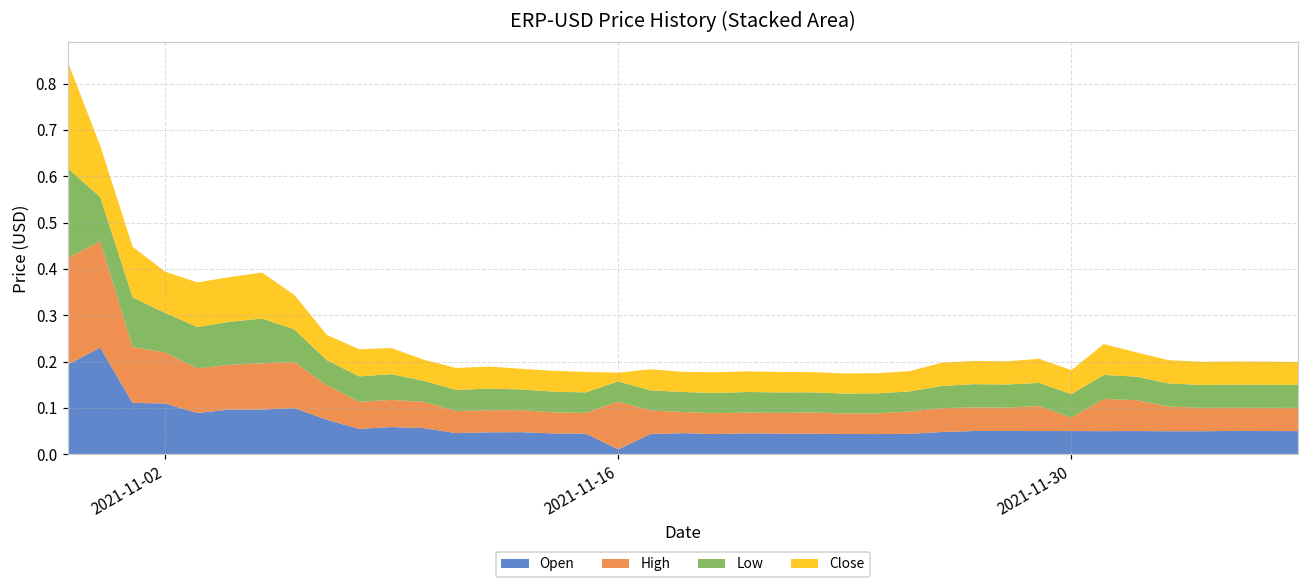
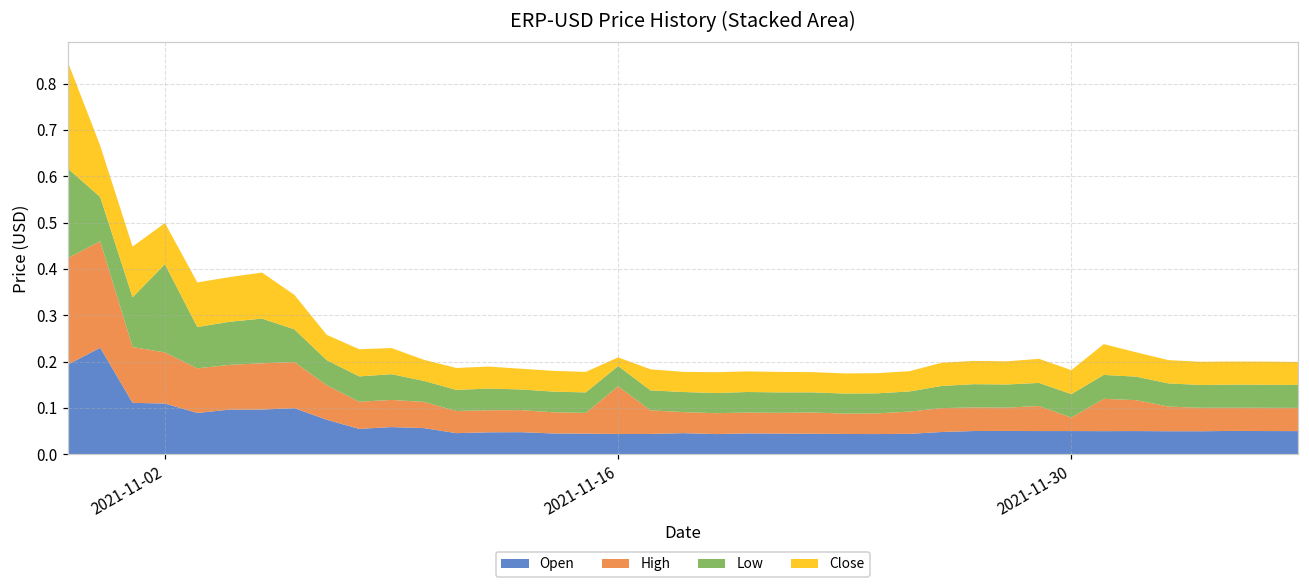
  {
    "Open": {
      "2021-11-02": 0.11,
-     "2021-11-16": 0.01,
+     "2021-11-16": 0.04,
      "2021-11-30": 0.05
    },
    "High": {
      "2021-11-02": 0.11,
      "2021-11-16": 0.10,
      "2021-11-30": 0.03
    },
    "Low": {
-     "2021-11-02": 0.09,
+     "2021-11-02": 0.19,
      "2021-11-16": 0.04,
      "2021-11-30": 0.05
    },
    "Close": {
      "2021-11-02": 0.09,
      "2021-11-16": 0.02,
      "2021-11-30": 0.05
    }
  }
